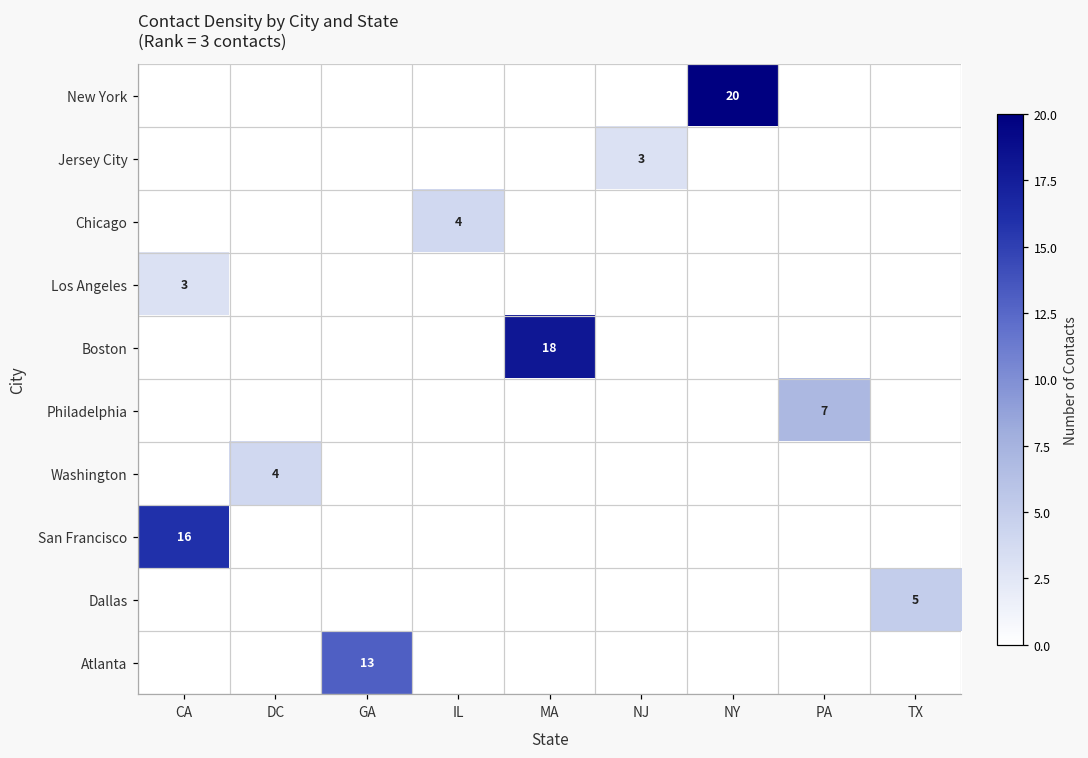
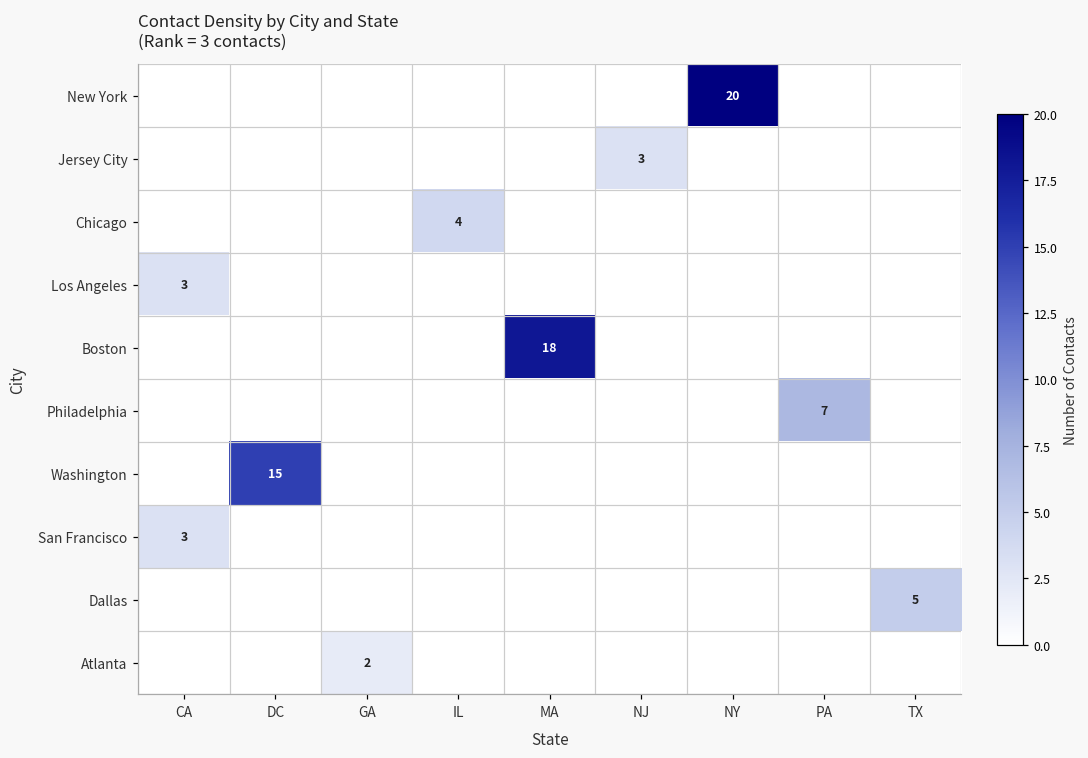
  {
    "New York": {
      "NY": 20
    },
    "Jersey City": {
      "NJ": 3
    },
    "Chicago": {
      "IL": 4
    },
    "Los Angeles": {
      "CA": 3
    },
    "Boston": {
      "MA": 18
    },
    "Philadelphia": {
      "PA": 7
    },
    "Washington": {
-     "DC": 4
+     "DC": 15
    },
    "San Francisco": {
-     "CA": 16
+     "CA": 3
    },
    "Dallas": {
      "TX": 5
    },
    "Atlanta": {
-     "GA": 13
+     "GA": 2
    }
  }
